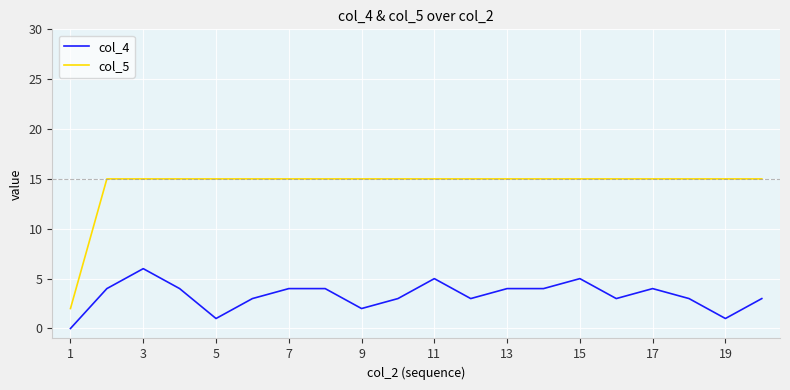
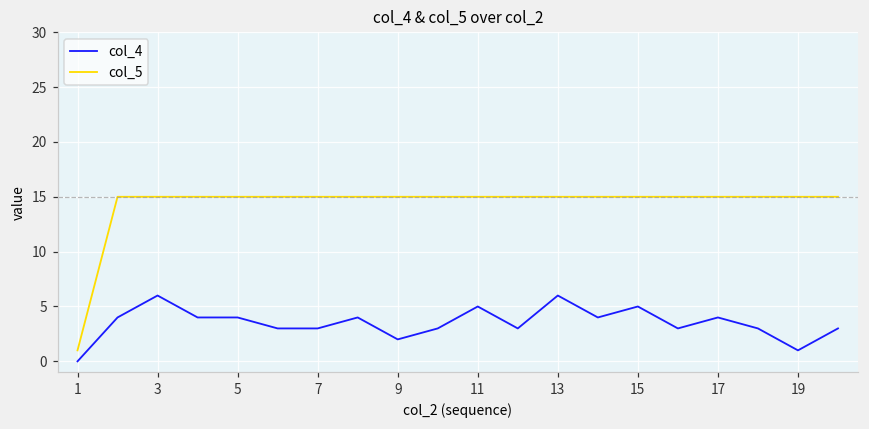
  {
    "col_4": {
      "1": 0,
      "3": 6,
-     "5": 1,
-     "7": 4,
+     "5": 4,
+     "7": 3,
      "9": 2,
      "11": 5,
-     "13": 4,
+     "13": 6,
      "15": 5,
      "17": 4,
      "19": 1
    },
    "col_5": {
-     "1": 2,
+     "1": 1,
      "3": 15,
      "5": 15,
      "7": 15,
      "9": 15,
      "11": 15,
      "13": 15,
      "15": 15,
      "17": 15,
      "19": 15
    }
  }
